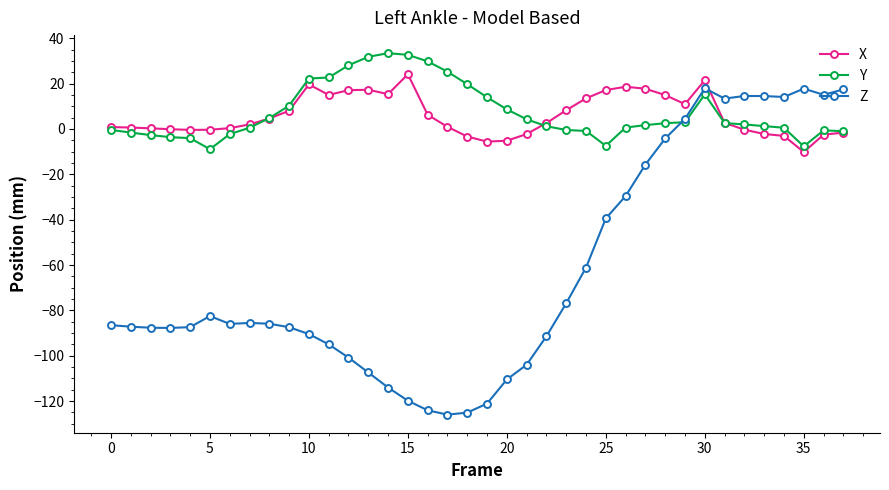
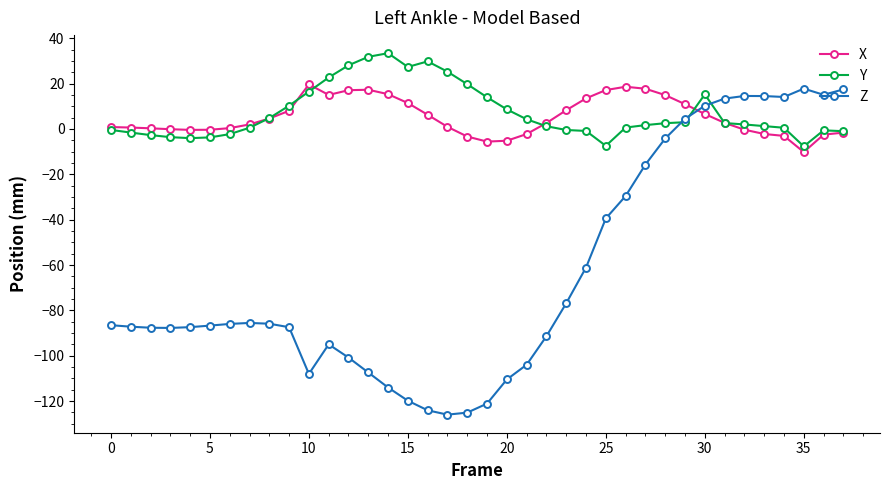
  {
    "X": {
      "0": 1,
      "5": 0,
      "10": 20,
-     "15": 24,
+     "15": 11,
      "20": -5,
      "25": 17,
-     "30": 22,
+     "30": 7,
      "35": -10
    },
    "Y": {
      "0": 0,
-     "5": -9,
-     "10": 22,
-     "15": 33,
+     "5": -4,
+     "10": 17,
+     "15": 27,
      "20": 9,
      "25": -7,
      "30": 15,
      "35": -8
    },
    "Z": {
      "0": -87,
-     "5": -83,
-     "10": -90,
+     "5": -87,
+     "10": -108,
      "15": -120,
      "20": -110,
      "25": -39,
-     "30": 18,
+     "30": 10,
      "35": 18
    }
  }
